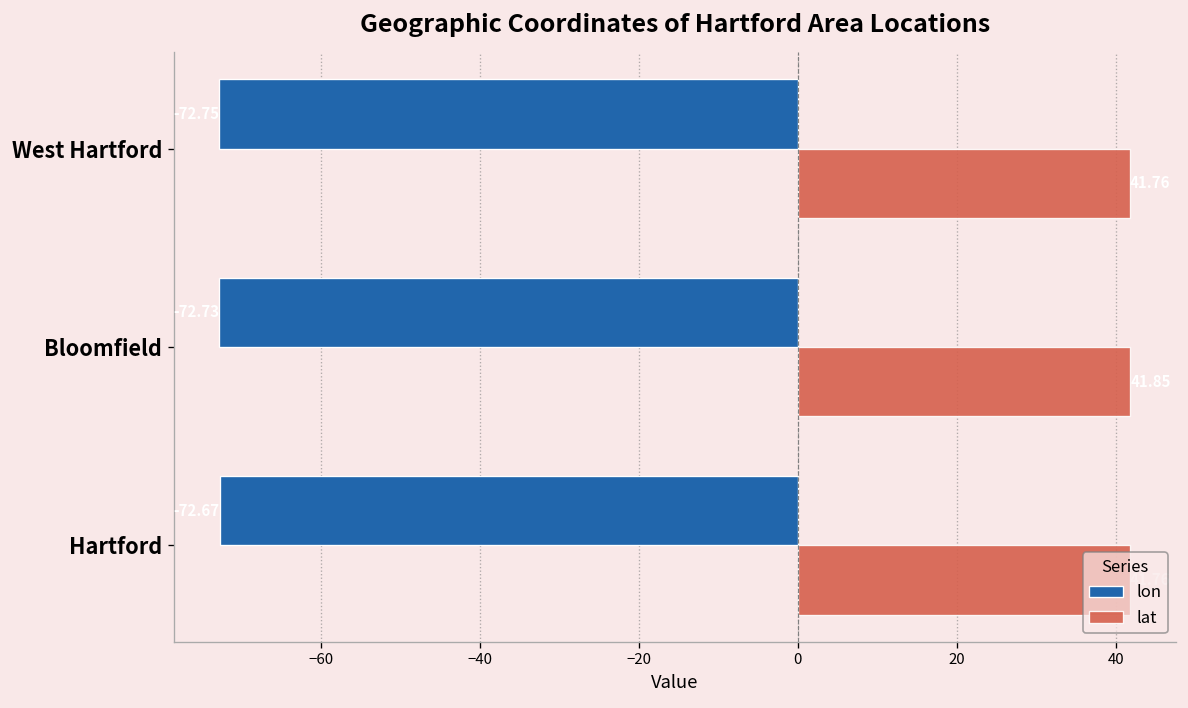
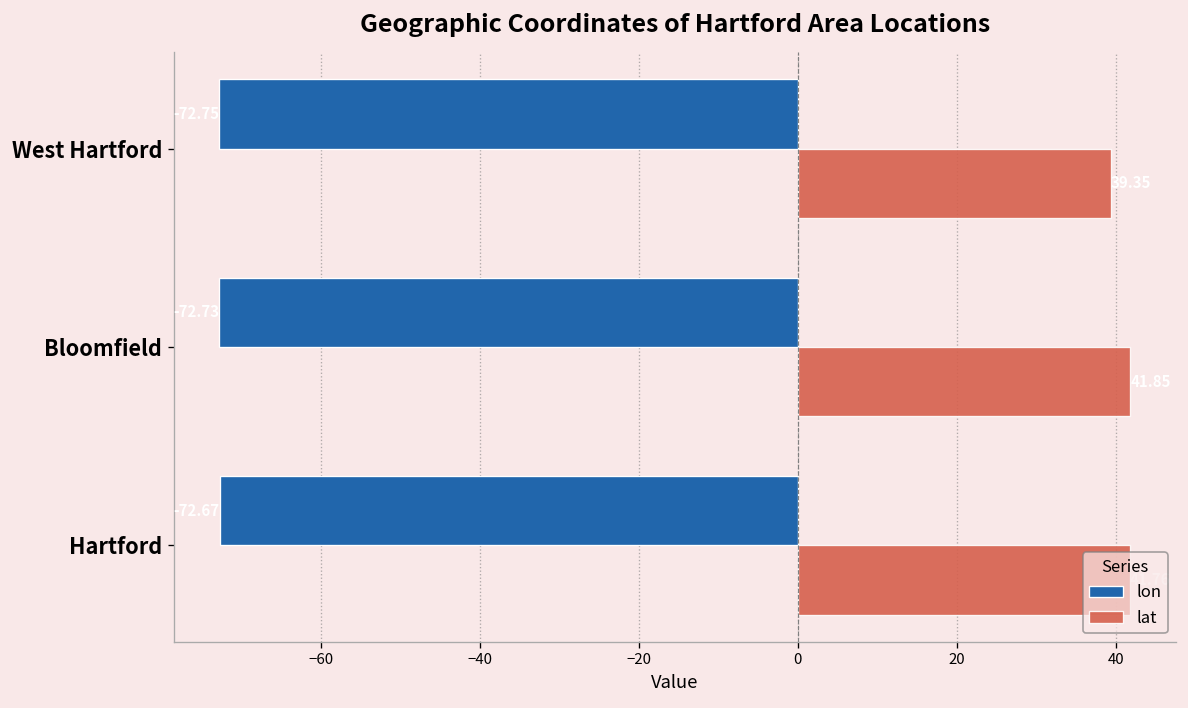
  {
    "lon": {
      "West Hartford": -73,
      "Bloomfield": -73,
      "Hartford": -73
    },
    "lat": {
-     "West Hartford": 42,
+     "West Hartford": 39,
      "Bloomfield": 42
    }
  }
